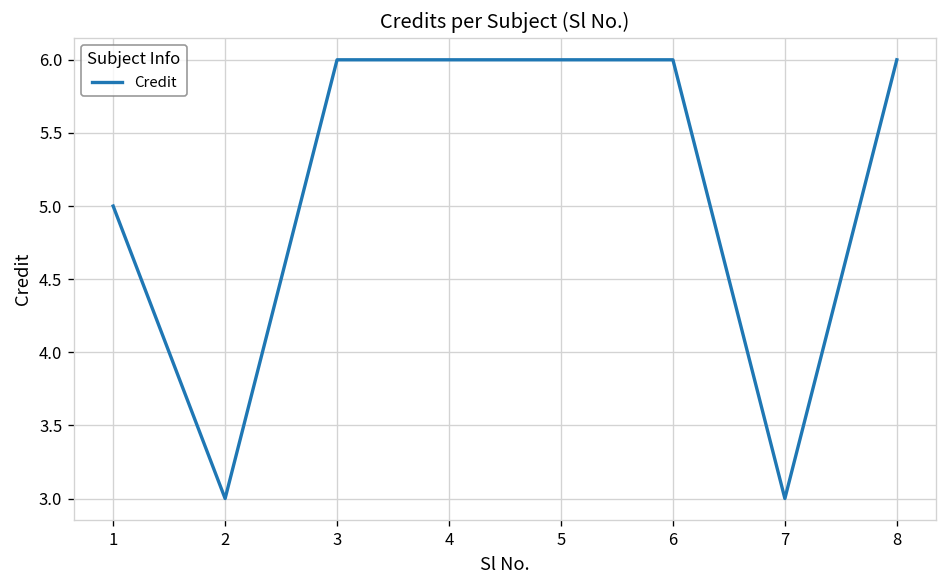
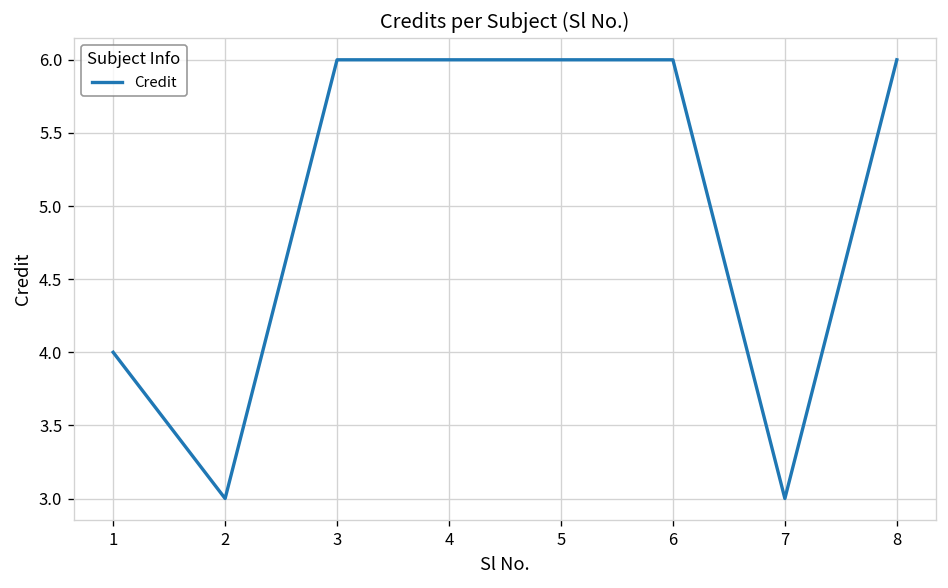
  {
-   "1": 5,
+   "1": 4,
    "2": 3,
    "3": 6,
    "4": 6,
    "5": 6,
    "6": 6,
    "7": 3,
    "8": 6
  }
